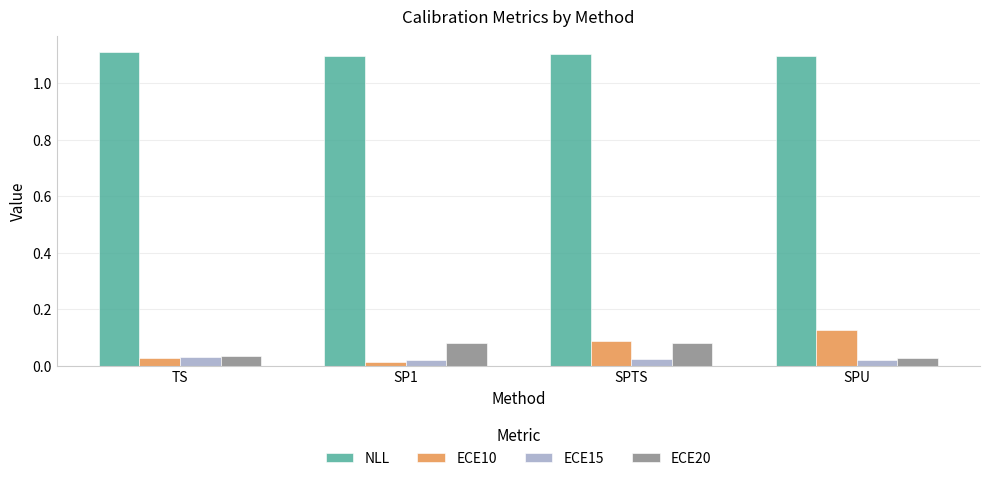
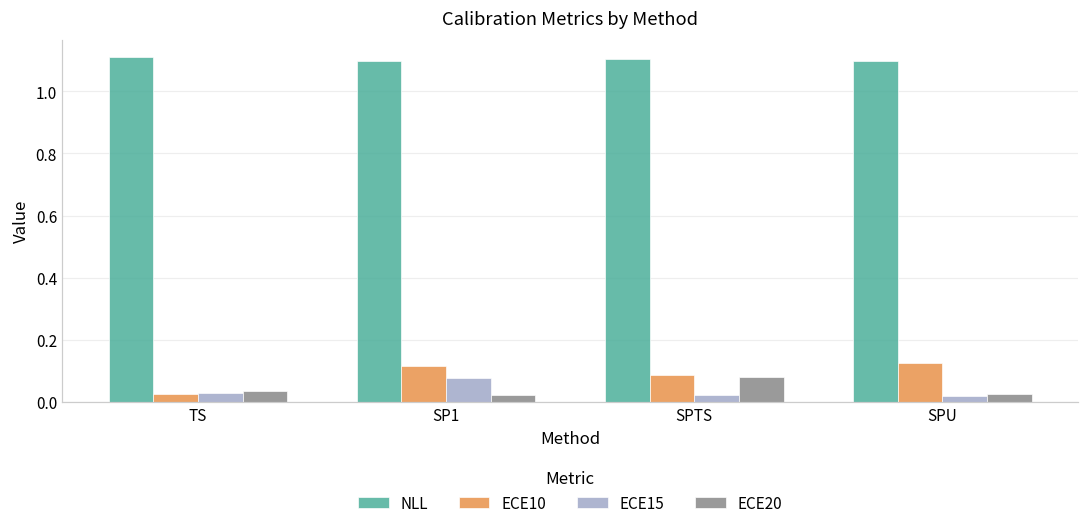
  {
    "NLL": {
      "TS": 1.11,
      "SP1": 1.10,
      "SPTS": 1.10,
      "SPU": 1.10
    },
    "ECE10": {
      "TS": 0.03,
-     "SP1": 0.01,
+     "SP1": 0.12,
      "SPTS": 0.09,
      "SPU": 0.13
    },
    "ECE15": {
      "TS": 0.03,
-     "SP1": 0.02,
+     "SP1": 0.08,
      "SPTS": 0.02,
      "SPU": 0.02
    },
    "ECE20": {
      "TS": 0.03,
-     "SP1": 0.08,
+     "SP1": 0.02,
      "SPTS": 0.08,
      "SPU": 0.03
    }
  }
